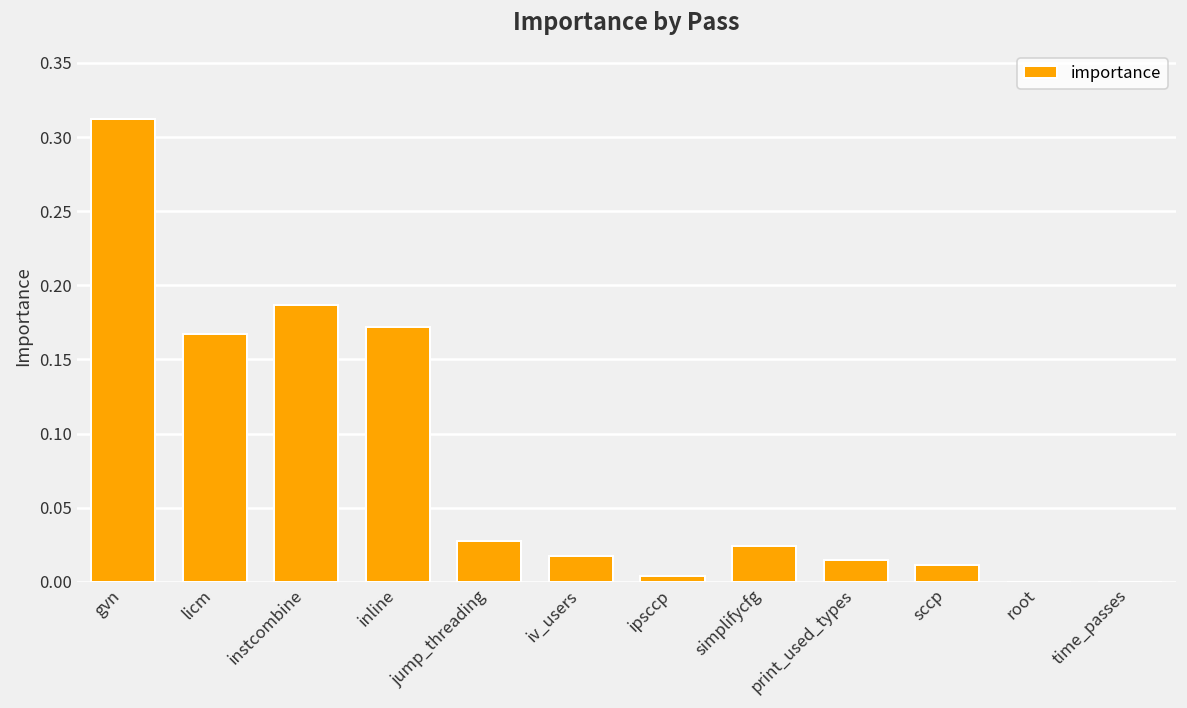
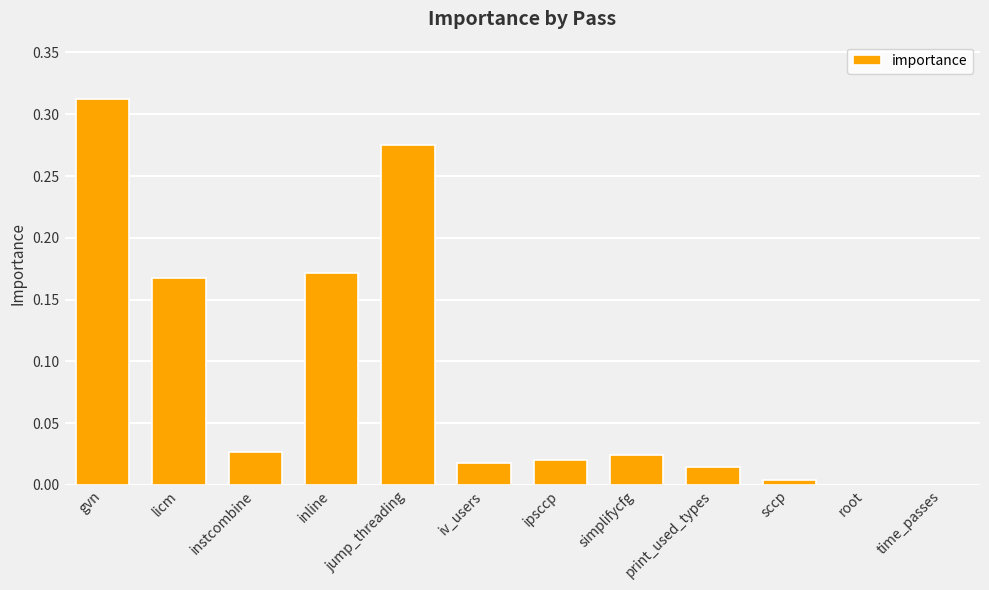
  {
    "gvn": 0.312,
    "licm": 0.167,
-   "instcombine": 0.187,
+   "instcombine": 0.027,
    "inline": 0.172,
-   "jump_threading": 0.028,
+   "jump_threading": 0.275,
    "iv_users": 0.017,
-   "ipsccp": 0.004,
+   "ipsccp": 0.020,
    "simplifycfg": 0.024,
    "print_used_types": 0.015,
-   "sccp": 0.012,
+   "sccp": 0.004,
    "root": 0.000,
    "time_passes": 0.000
  }
